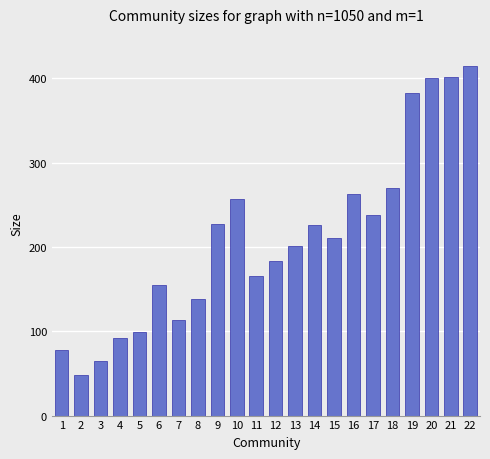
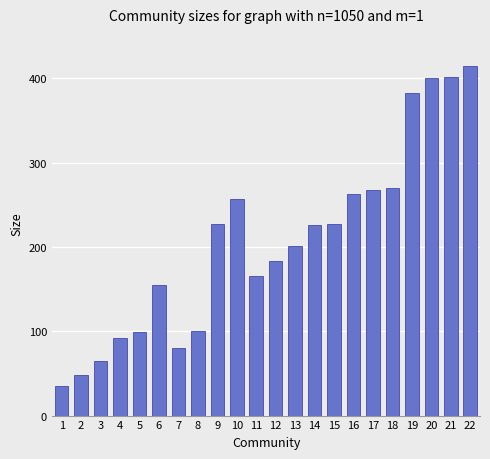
  {
-   "1": 80,
+   "1": 30,
    "2": 50,
    "3": 60,
    "4": 90,
    "5": 100,
    "6": 150,
-   "7": 110,
-   "8": 140,
+   "7": 80,
+   "8": 100,
    "9": 230,
    "10": 260,
    "11": 170,
    "12": 180,
    "13": 200,
    "14": 230,
-   "15": 210,
+   "15": 230,
    "16": 260,
-   "17": 240,
+   "17": 270,
    "18": 270,
    "19": 380,
    "20": 400,
    "21": 400,
    "22": 410
  }
